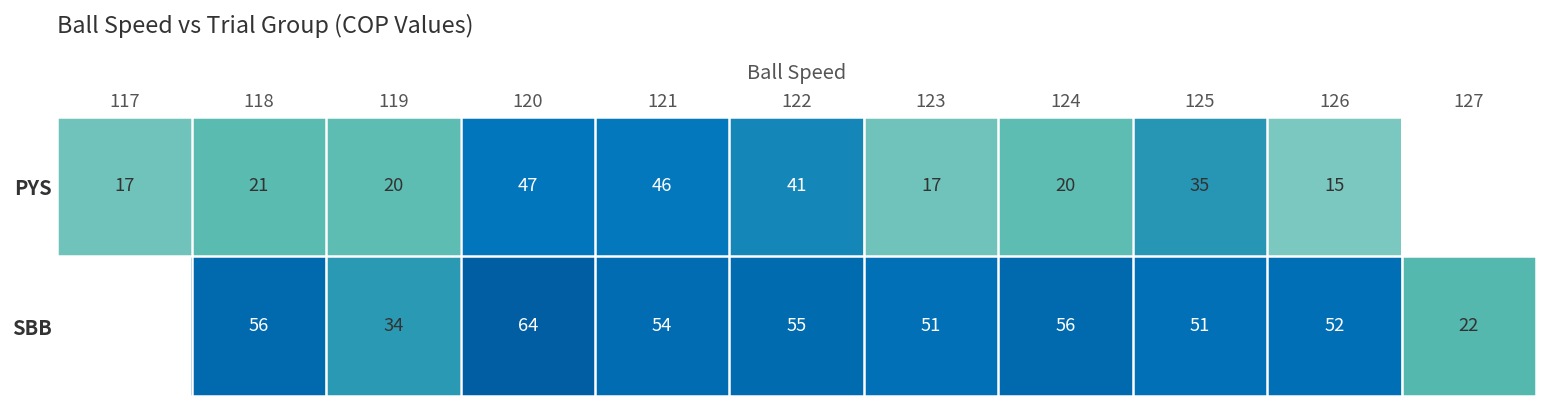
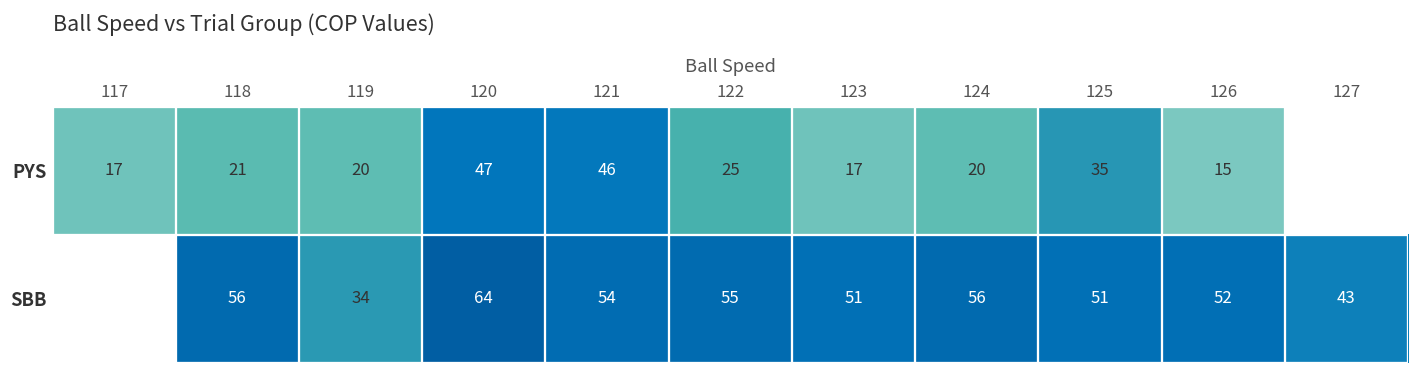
  {
    "PYS": {
      "117": 17,
      "118": 21,
      "119": 20,
      "120": 47,
      "121": 46,
-     "122": 41,
+     "122": 25,
      "123": 17,
      "124": 20,
      "125": 35,
      "126": 15
    },
    "SBB": {
      "118": 56,
      "119": 34,
      "120": 64,
      "121": 54,
      "122": 55,
      "123": 51,
      "124": 56,
      "125": 51,
      "126": 52,
-     "127": 22
+     "127": 43
    }
  }
